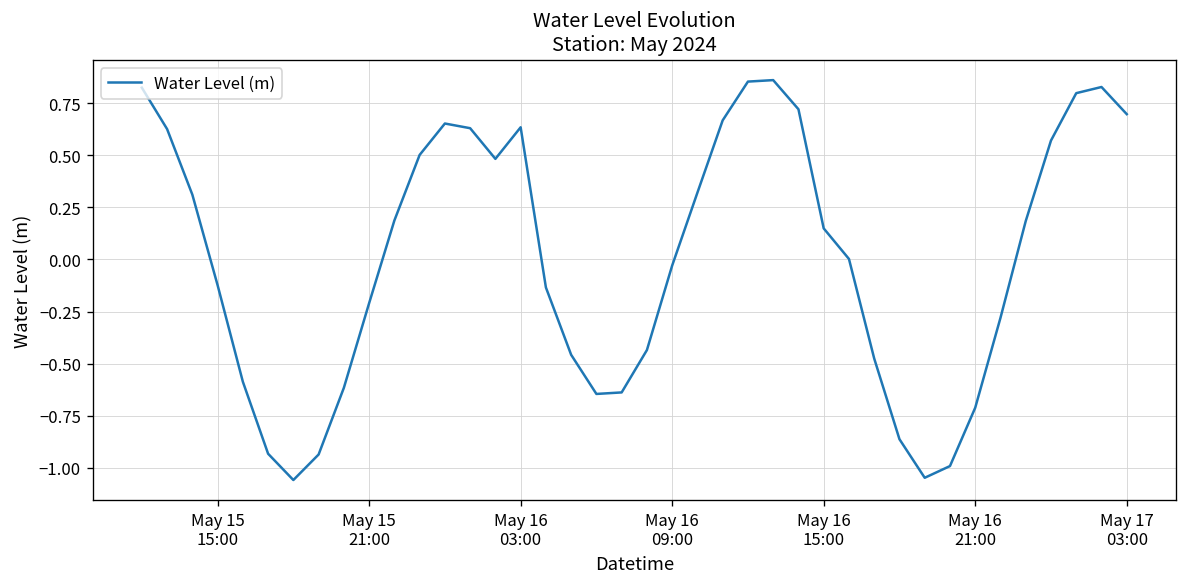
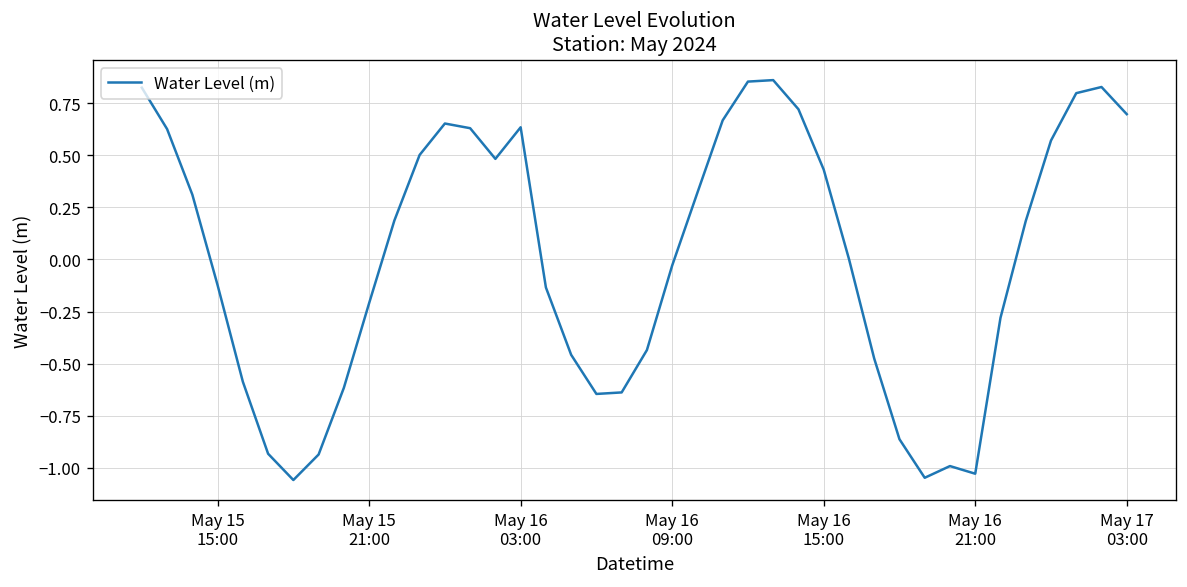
  {
    "May 15 15:00": -0.12,
    "May 15 21:00": -0.21,
    "May 16 03:00": 0.63,
    "May 16 09:00": -0.03,
-   "May 16 15:00": 0.15,
-   "May 16 21:00": -0.71,
+   "May 16 15:00": 0.43,
+   "May 16 21:00": -1.03,
    "May 17 03:00": 0.70
  }
